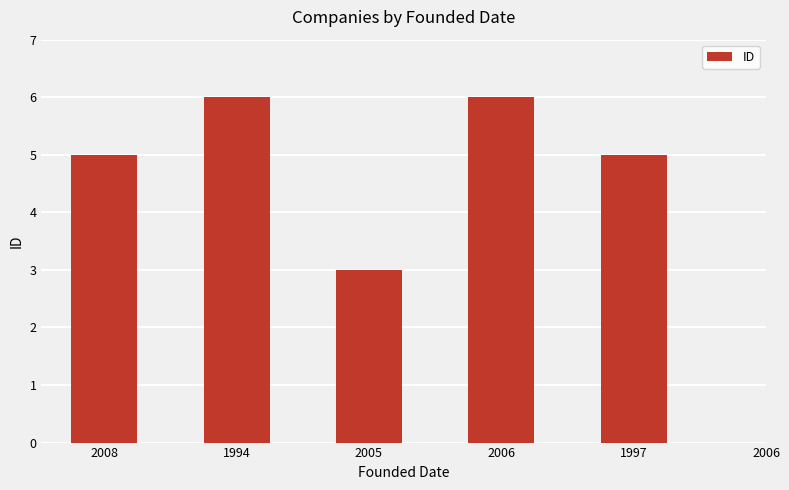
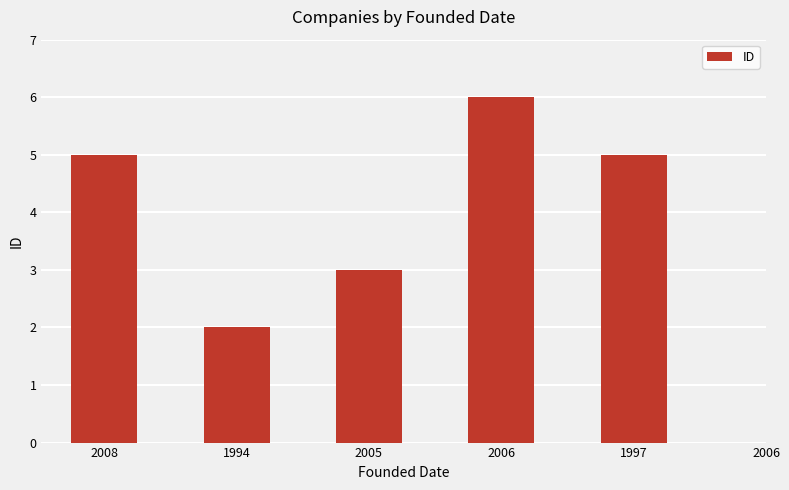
  {
    "2008": 5,
-   "1994": 6,
+   "1994": 2,
    "2005": 3,
    "1997": 5
  }
